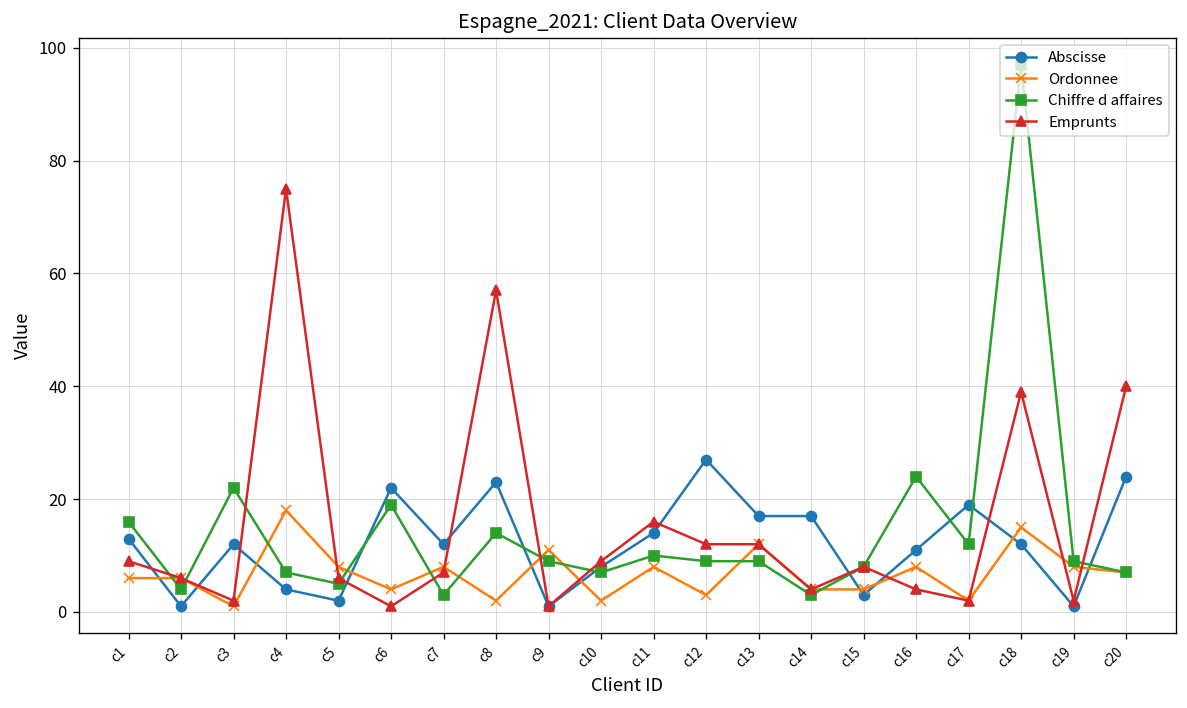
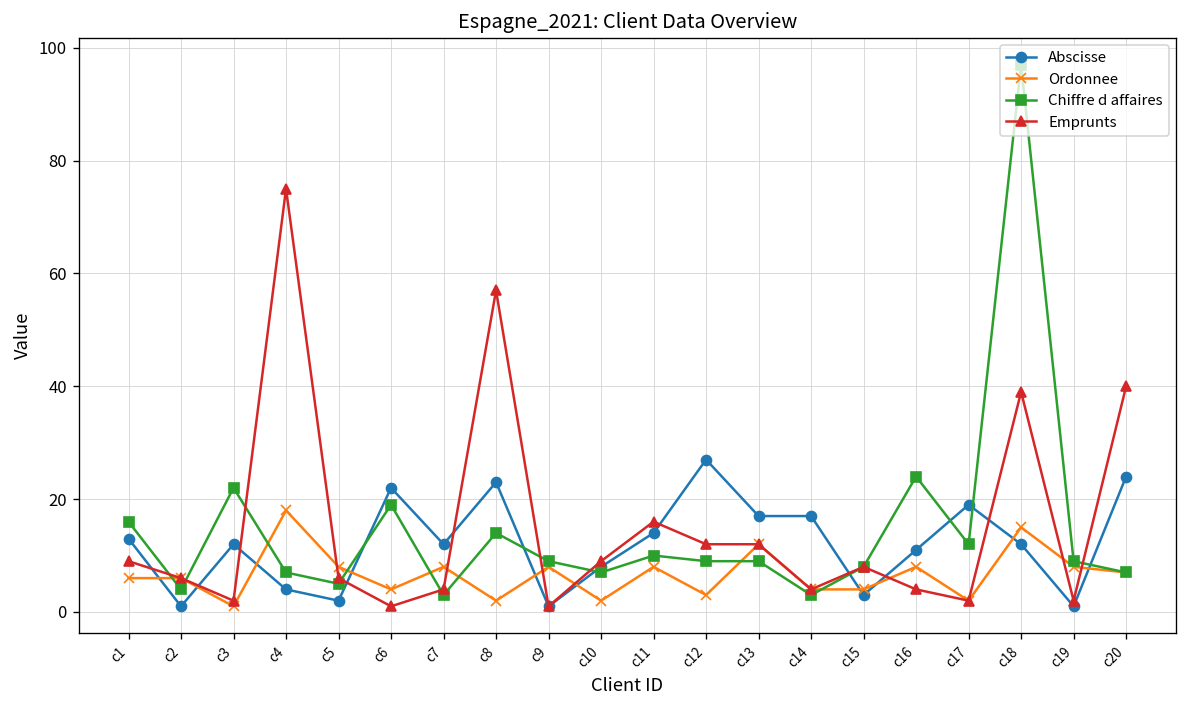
  {
    "Abscisse": {
      "c1": 13,
      "c2": 1,
      "c3": 12,
      "c4": 4,
      "c5": 2,
      "c6": 22,
      "c7": 12,
      "c8": 23,
      "c10": 8,
      "c11": 14,
      "c12": 27,
      "c13": 17,
      "c14": 17,
      "c15": 3,
      "c16": 11,
      "c17": 19,
      "c18": 12,
      "c19": 1,
      "c20": 24
    },
    "Ordonnee": {
      "c1": 6,
      "c3": 1,
      "c4": 18,
      "c5": 8,
      "c6": 4,
      "c7": 8,
      "c8": 2,
-     "c9": 11,
+     "c9": 8,
      "c10": 2,
      "c11": 8,
      "c12": 3,
      "c15": 4,
      "c16": 8,
      "c18": 15,
      "c19": 8
    },
    "Chiffre d affaires": {
      "c1": 16,
      "c2": 4,
      "c3": 22,
      "c4": 7,
      "c5": 5,
      "c6": 19,
      "c7": 3,
      "c8": 14,
      "c9": 9,
      "c10": 7,
      "c11": 10,
      "c12": 9,
      "c13": 9,
      "c14": 3,
      "c16": 24,
      "c17": 12,
      "c19": 9
    },
    "Emprunts": {
      "c1": 9,
      "c3": 2,
      "c4": 75,
      "c5": 6,
      "c6": 1,
-     "c7": 7,
+     "c7": 4,
      "c8": 57,
      "c10": 9,
      "c11": 16,
      "c12": 12,
      "c16": 4,
      "c18": 39,
      "c19": 2,
      "c20": 40
    }
  }
